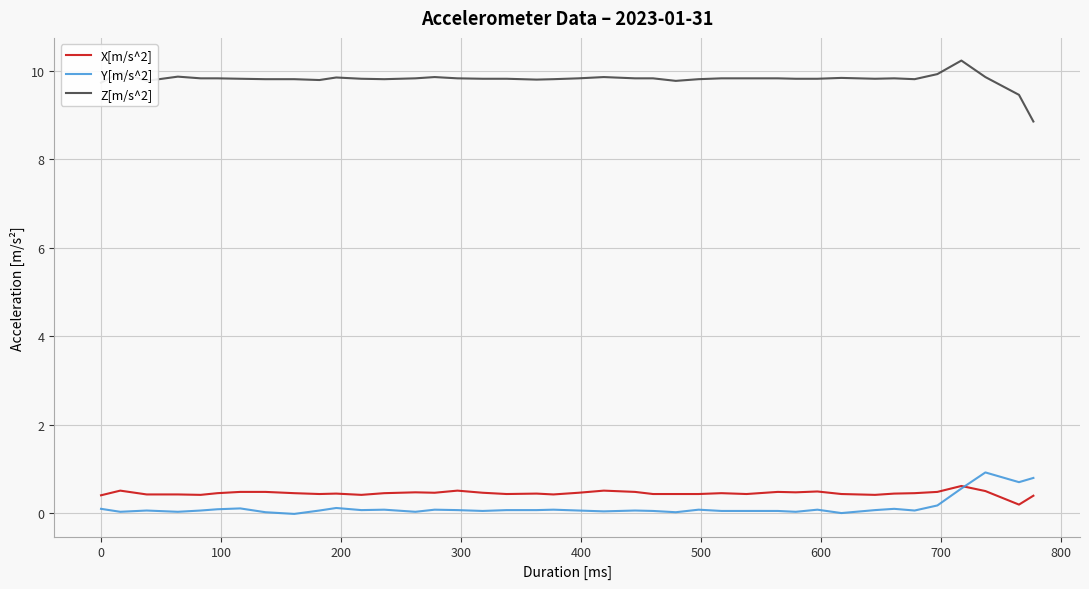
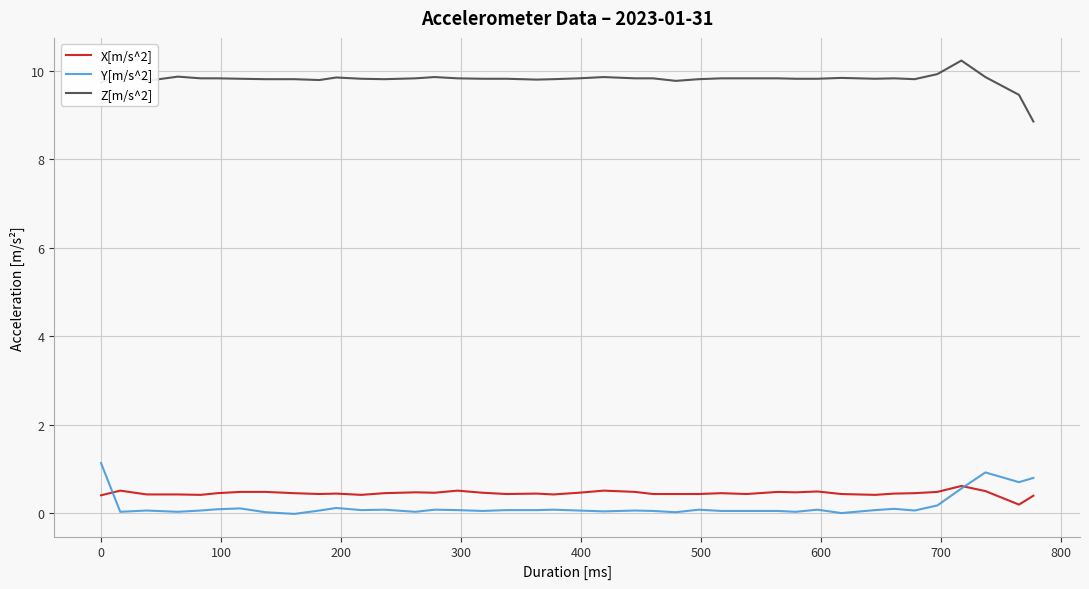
  {
    "X[m/s^2]": {
      "0": 0.4
    },
    "Y[m/s^2]": {
-     "0": 0.1
+     "0": 1.1
    }
  }
